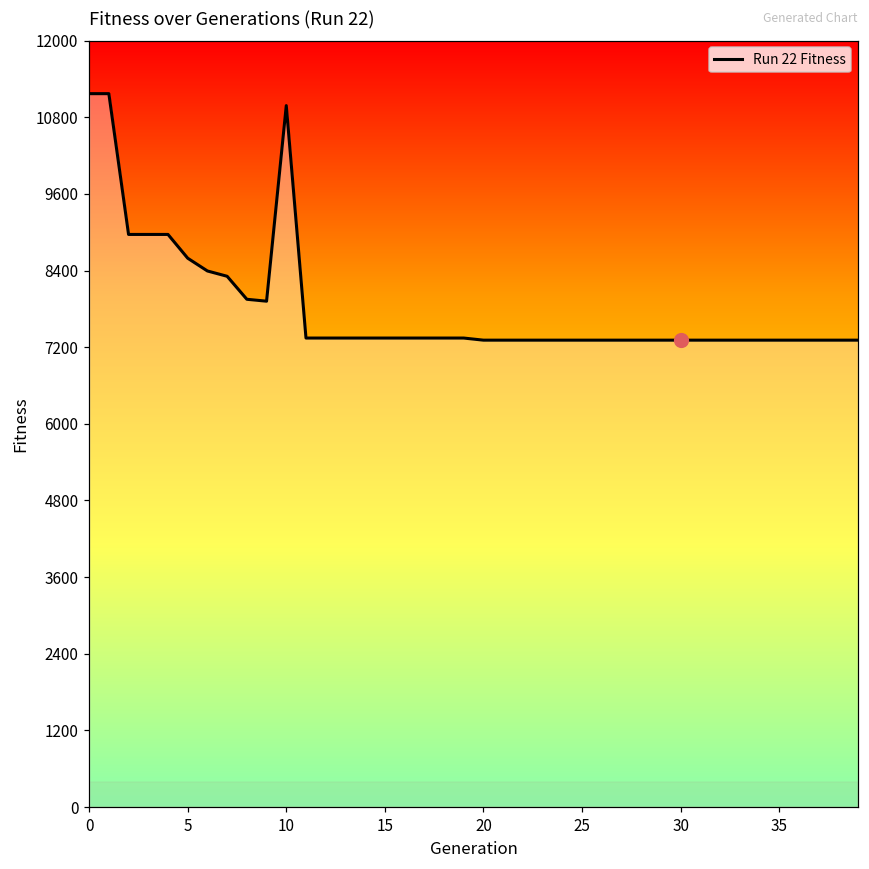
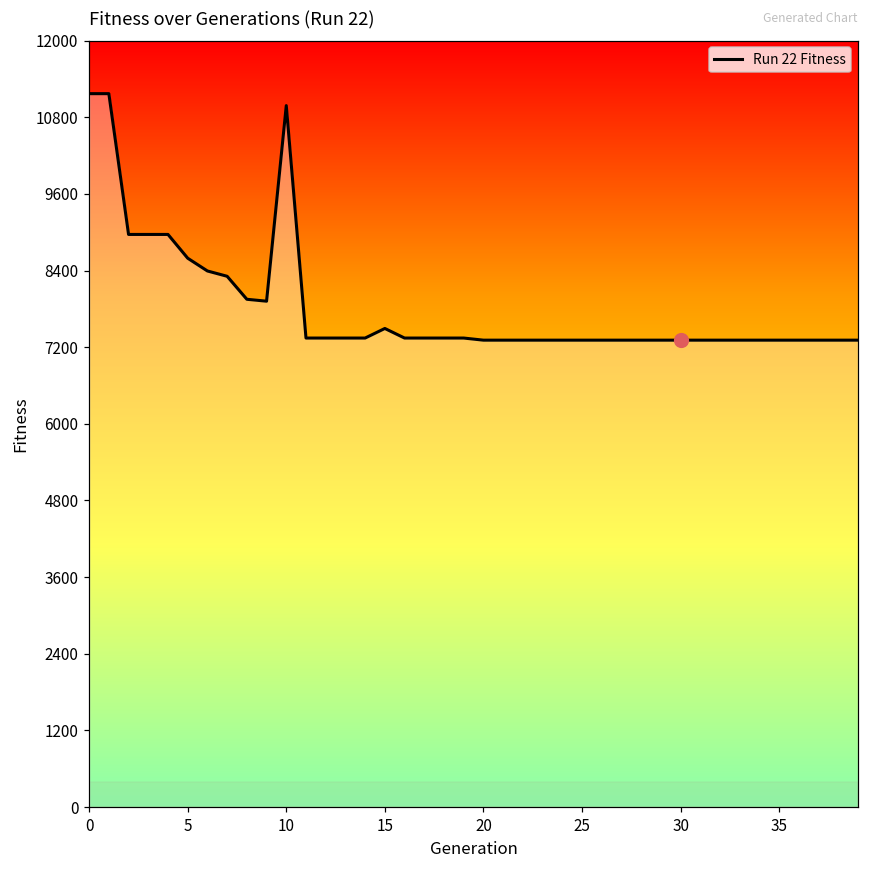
  {
    "Run 22 Fitness": {
      "0": 11200,
      "5": 8600,
      "10": 11000,
-     "15": 7300,
+     "15": 7500,
      "20": 7300,
      "25": 7300,
      "35": 7300
    }
  }
